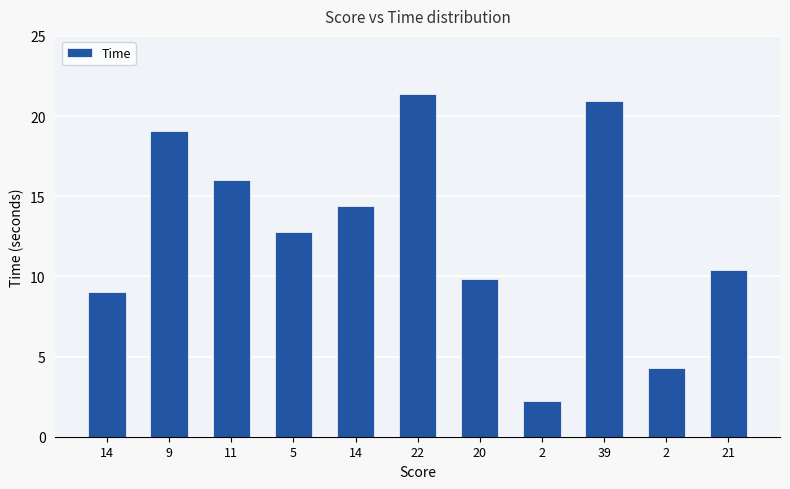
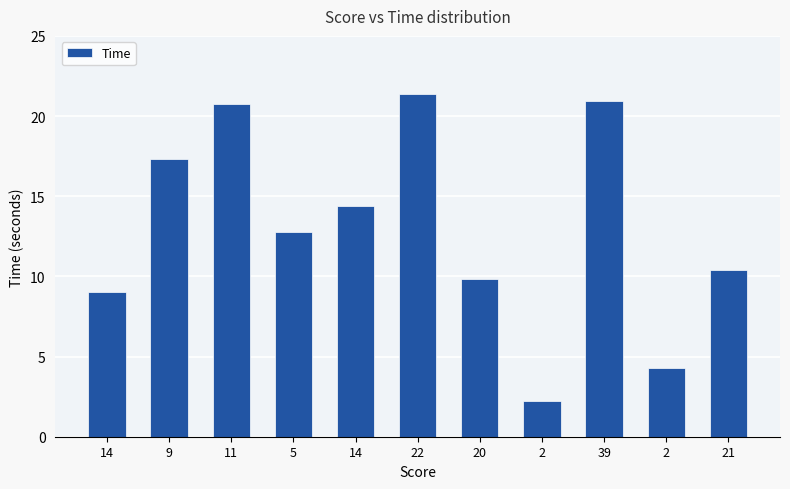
  {
-   "9": 19.1,
-   "11": 16.0,
+   "9": 17.3,
+   "11": 20.7,
    "5": 12.8,
    "22": 21.4,
    "20": 9.8,
    "39": 20.9,
    "21": 10.4
  }
